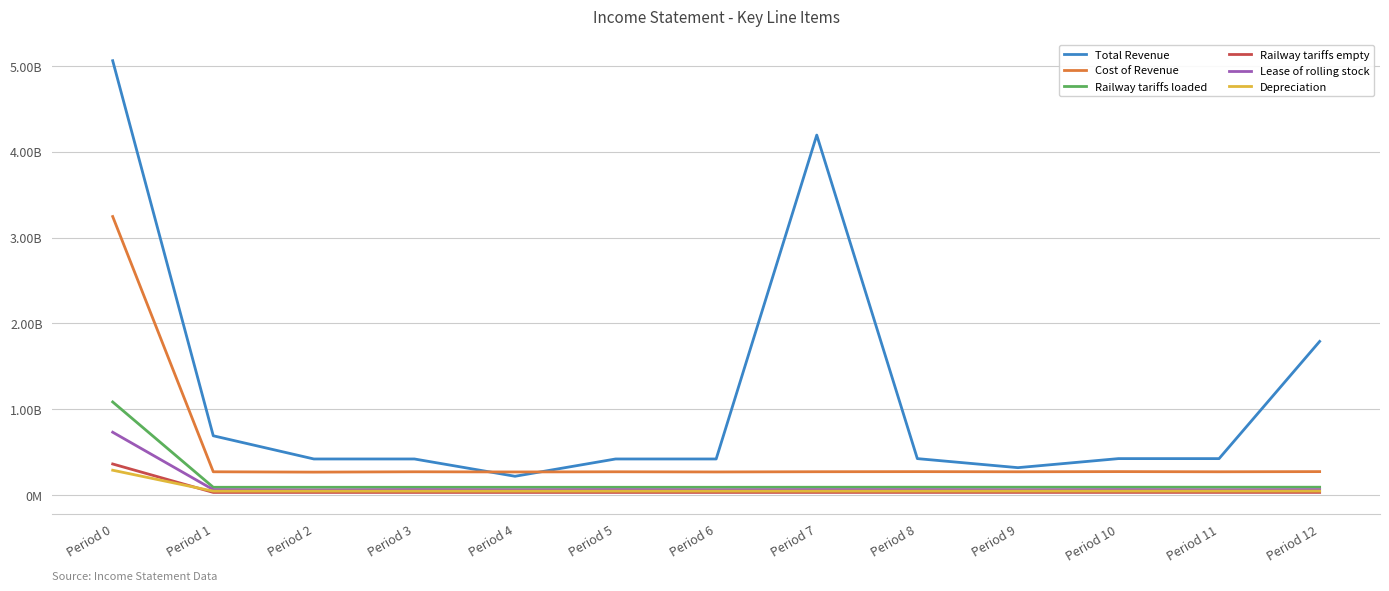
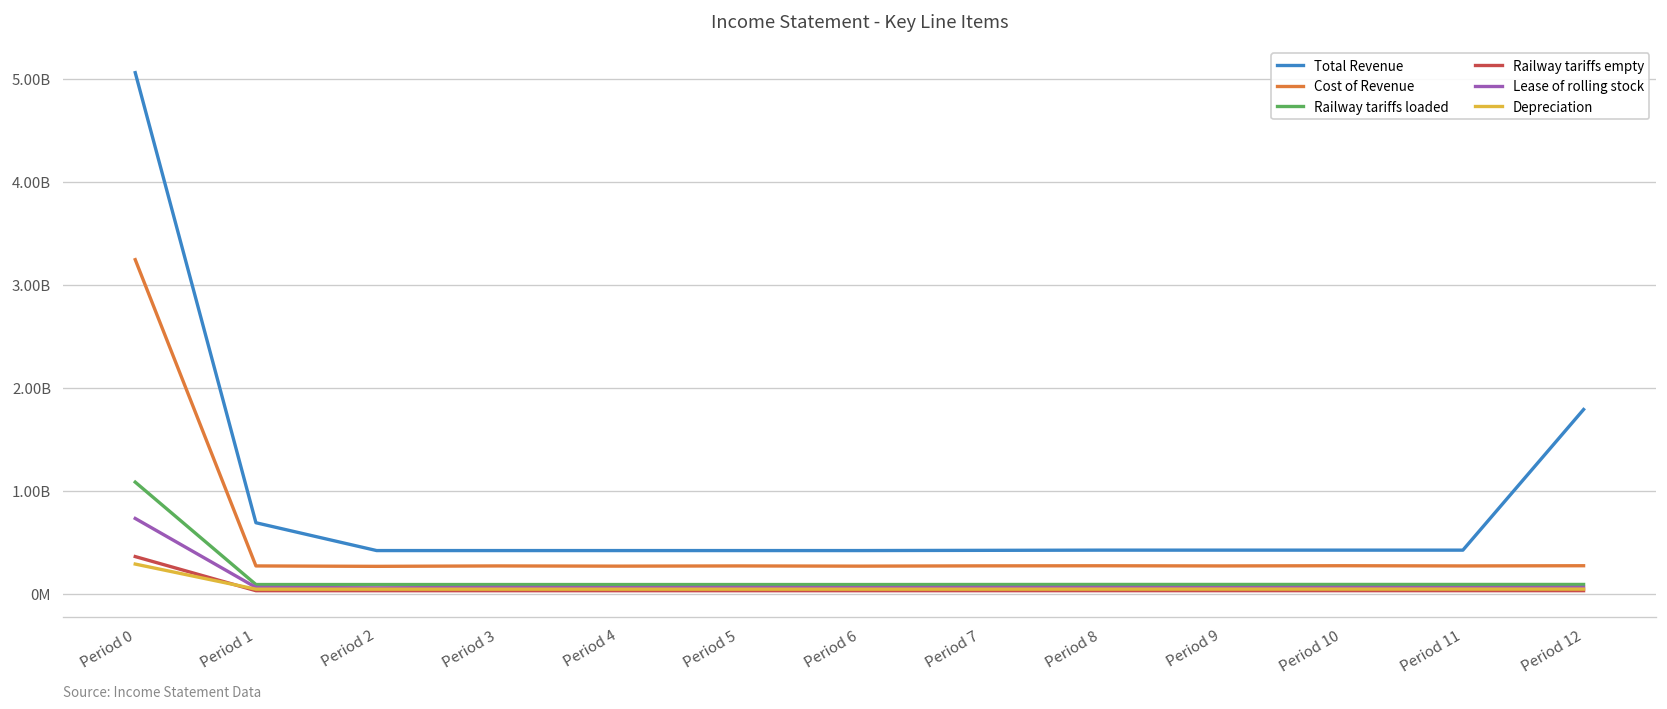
  {
    "Total Revenue": {
      "Period 0": 5100000000,
      "Period 1": 700000000,
      "Period 2": 400000000,
      "Period 3": 400000000,
-     "Period 4": 200000000,
+     "Period 4": 400000000,
      "Period 5": 400000000,
      "Period 6": 400000000,
-     "Period 7": 4200000000,
+     "Period 7": 400000000,
      "Period 8": 400000000,
-     "Period 9": 300000000,
+     "Period 9": 400000000,
      "Period 10": 400000000,
      "Period 11": 400000000,
      "Period 12": 1800000000
    },
    "Railway tariffs loaded": {
      "Period 0": 1100000000,
      "Period 2": 100000000,
      "Period 4": 100000000,
      "Period 6": 100000000,
      "Period 9": 100000000,
      "Period 11": 100000000
    },
    "Lease of rolling stock": {
      "Period 0": 700000000
    },
    "Depreciation": {
      "Period 0": 300000000
    }
  }
